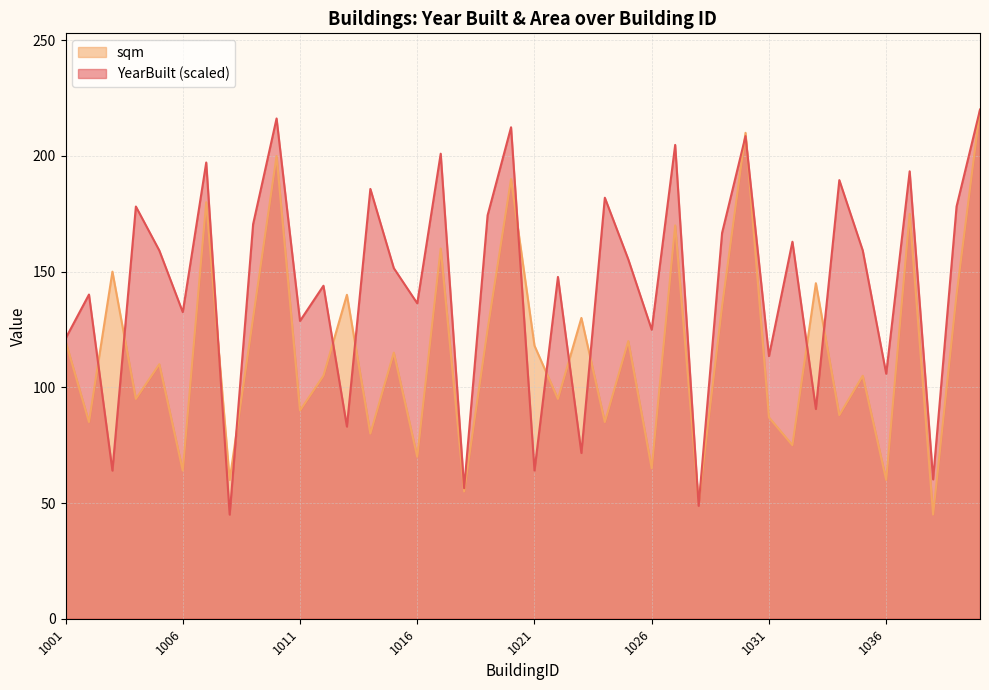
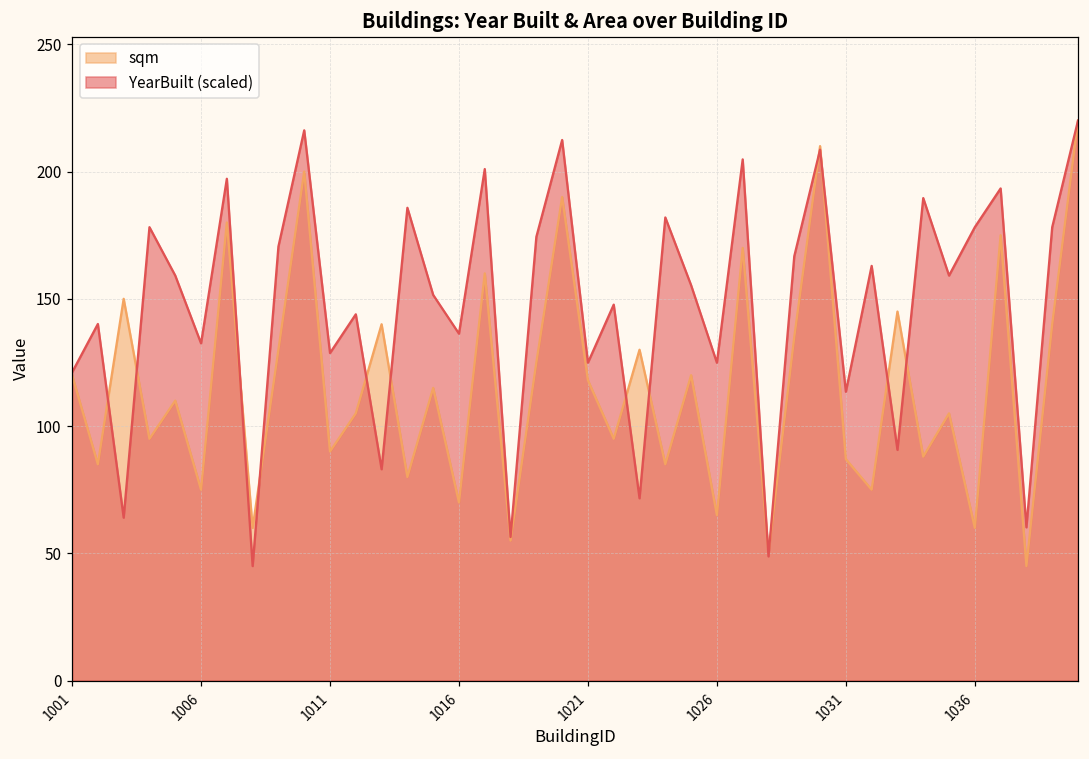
  {
    "sqm": {
-     "1006": 64,
+     "1006": 75,
      "1011": 90,
      "1016": 70,
      "1021": 118,
      "1026": 65,
      "1031": 87,
      "1036": 60
    },
    "YearBuilt (scaled)": {
      "1006": 133,
      "1011": 129,
      "1016": 136,
-     "1021": 64,
+     "1021": 125,
      "1026": 125,
      "1031": 113,
-     "1036": 106
+     "1036": 178
    }
  }
